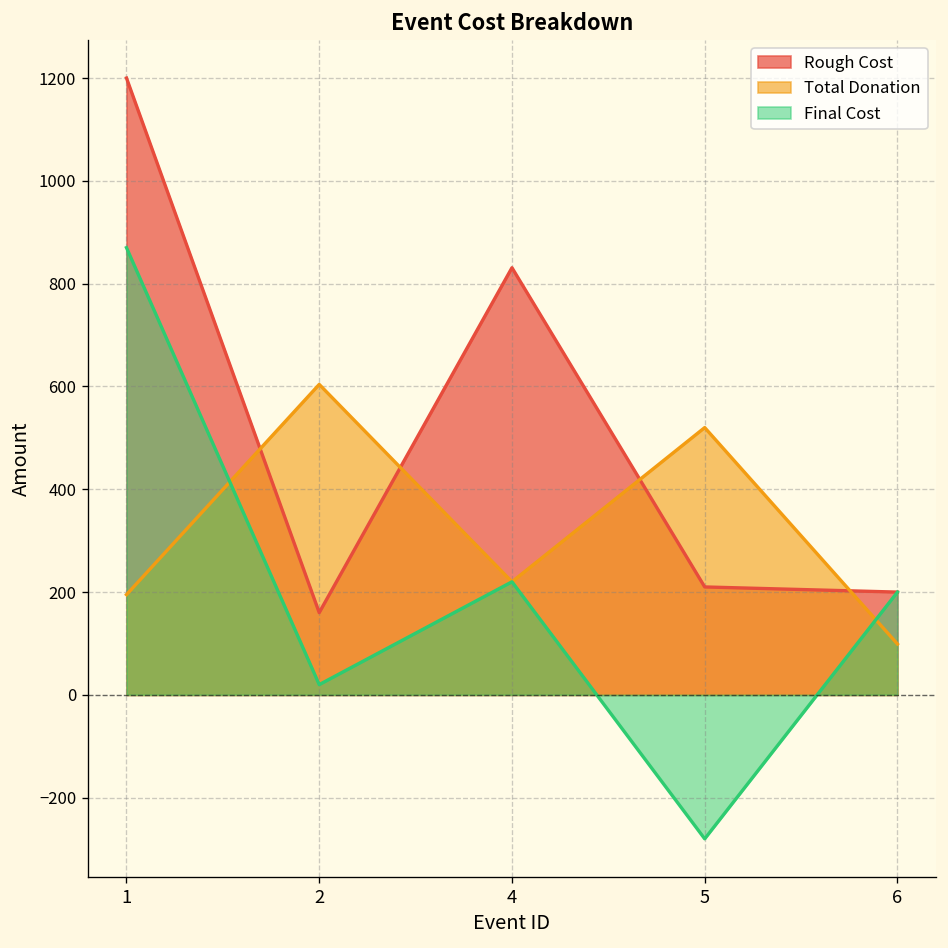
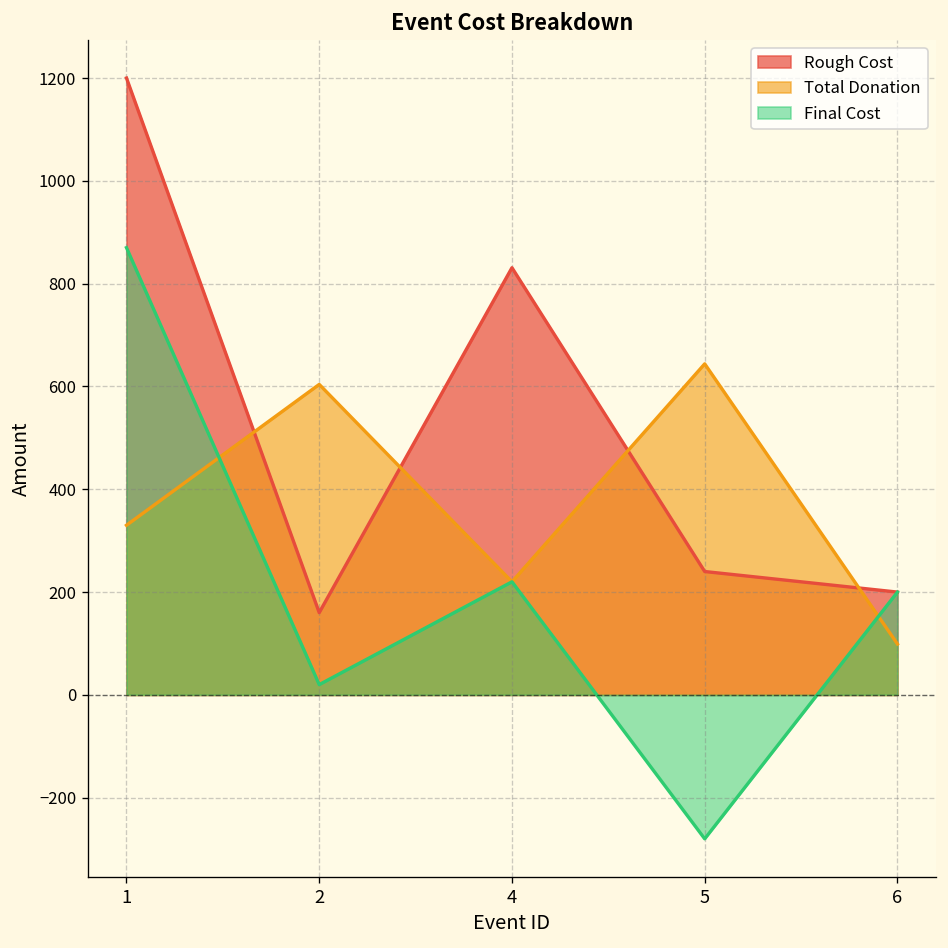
  {
    "Rough Cost": {
      "1": 1200,
      "2": 160,
      "4": 830,
-     "5": 210
+     "5": 240
    },
    "Total Donation": {
-     "1": 200,
+     "1": 330,
      "2": 600,
-     "5": 520,
+     "5": 640,
      "6": 100
    }
  }
